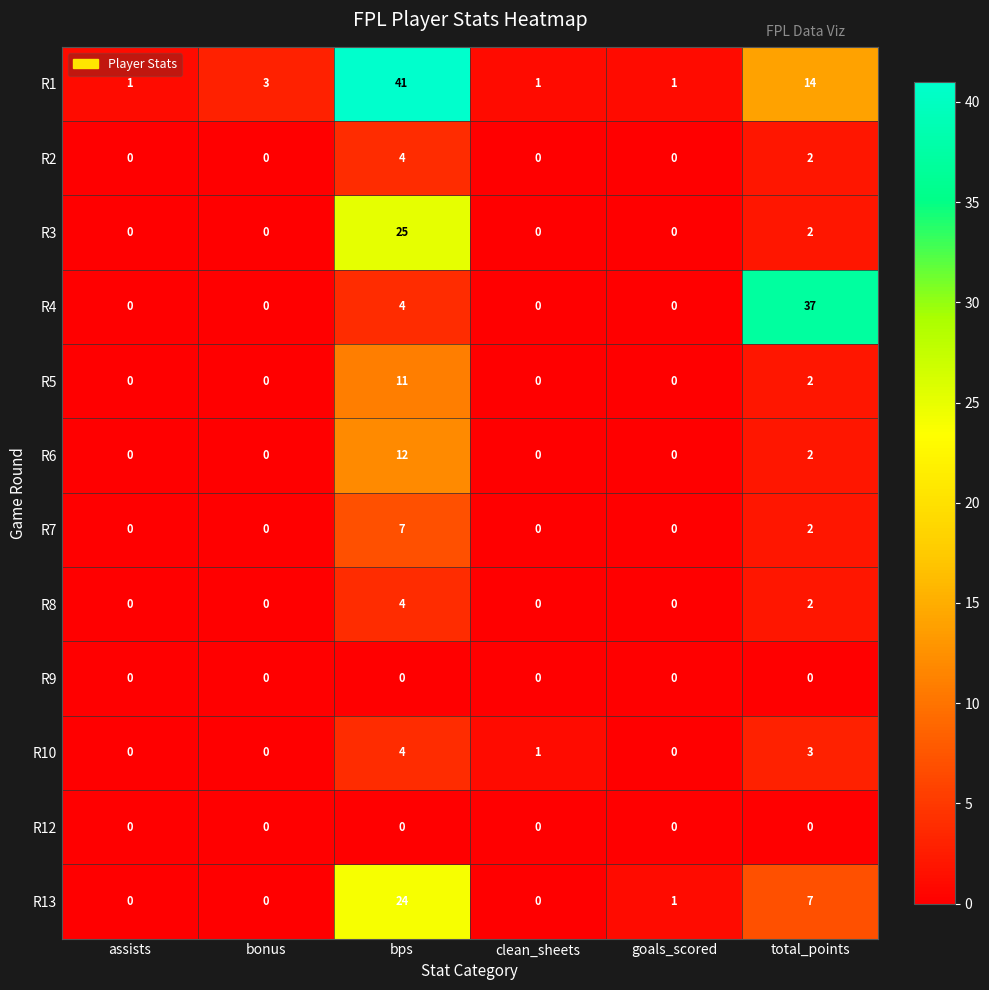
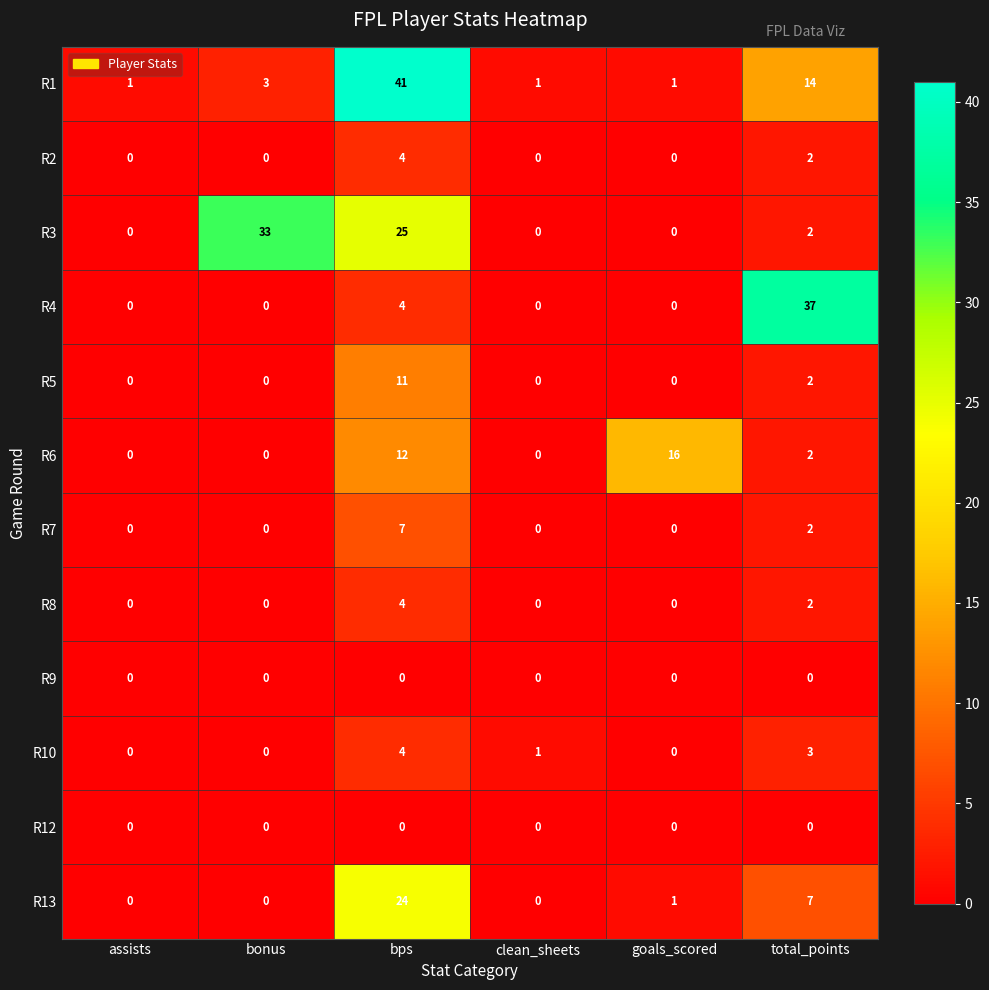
  {
    "R1": {
      "assists": 1,
      "bonus": 3,
      "bps": 41,
      "clean_sheets": 1,
      "goals_scored": 1,
      "total_points": 14
    },
    "R2": {
      "assists": 0,
      "bonus": 0,
      "bps": 4,
      "clean_sheets": 0,
      "goals_scored": 0,
      "total_points": 2
    },
    "R3": {
      "assists": 0,
-     "bonus": 0,
+     "bonus": 33,
      "bps": 25,
      "clean_sheets": 0,
      "goals_scored": 0,
      "total_points": 2
    },
    "R4": {
      "assists": 0,
      "bonus": 0,
      "bps": 4,
      "clean_sheets": 0,
      "goals_scored": 0,
      "total_points": 37
    },
    "R5": {
      "assists": 0,
      "bonus": 0,
      "bps": 11,
      "clean_sheets": 0,
      "goals_scored": 0,
      "total_points": 2
    },
    "R6": {
      "assists": 0,
      "bonus": 0,
      "bps": 12,
      "clean_sheets": 0,
-     "goals_scored": 0,
+     "goals_scored": 16,
      "total_points": 2
    },
    "R7": {
      "assists": 0,
      "bonus": 0,
      "bps": 7,
      "clean_sheets": 0,
      "goals_scored": 0,
      "total_points": 2
    },
    "R8": {
      "assists": 0,
      "bonus": 0,
      "bps": 4,
      "clean_sheets": 0,
      "goals_scored": 0,
      "total_points": 2
    },
    "R9": {
      "assists": 0,
      "bonus": 0,
      "bps": 0,
      "clean_sheets": 0,
      "goals_scored": 0,
      "total_points": 0
    },
    "R10": {
      "assists": 0,
      "bonus": 0,
      "bps": 4,
      "clean_sheets": 1,
      "goals_scored": 0,
      "total_points": 3
    },
    "R12": {
      "assists": 0,
      "bonus": 0,
      "bps": 0,
      "clean_sheets": 0,
      "goals_scored": 0,
      "total_points": 0
    },
    "R13": {
      "assists": 0,
      "bonus": 0,
      "bps": 24,
      "clean_sheets": 0,
      "goals_scored": 1,
      "total_points": 7
    }
  }
